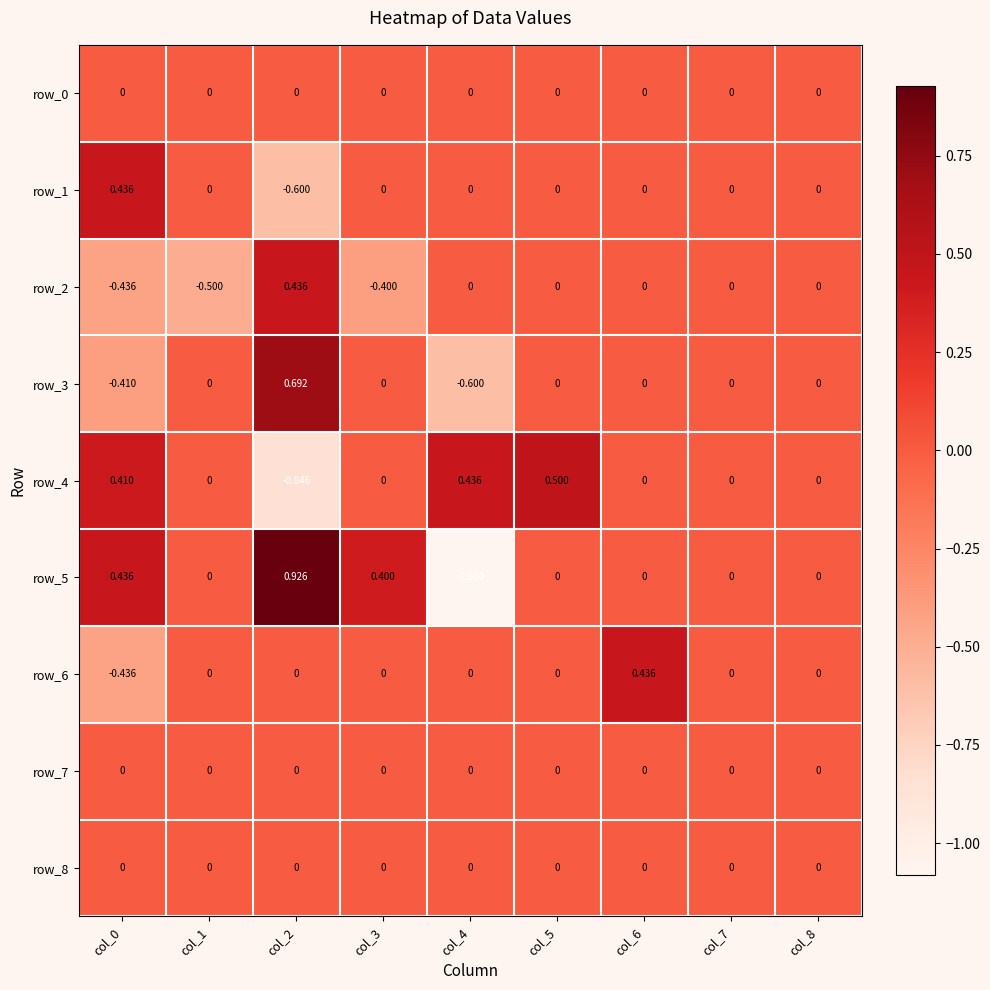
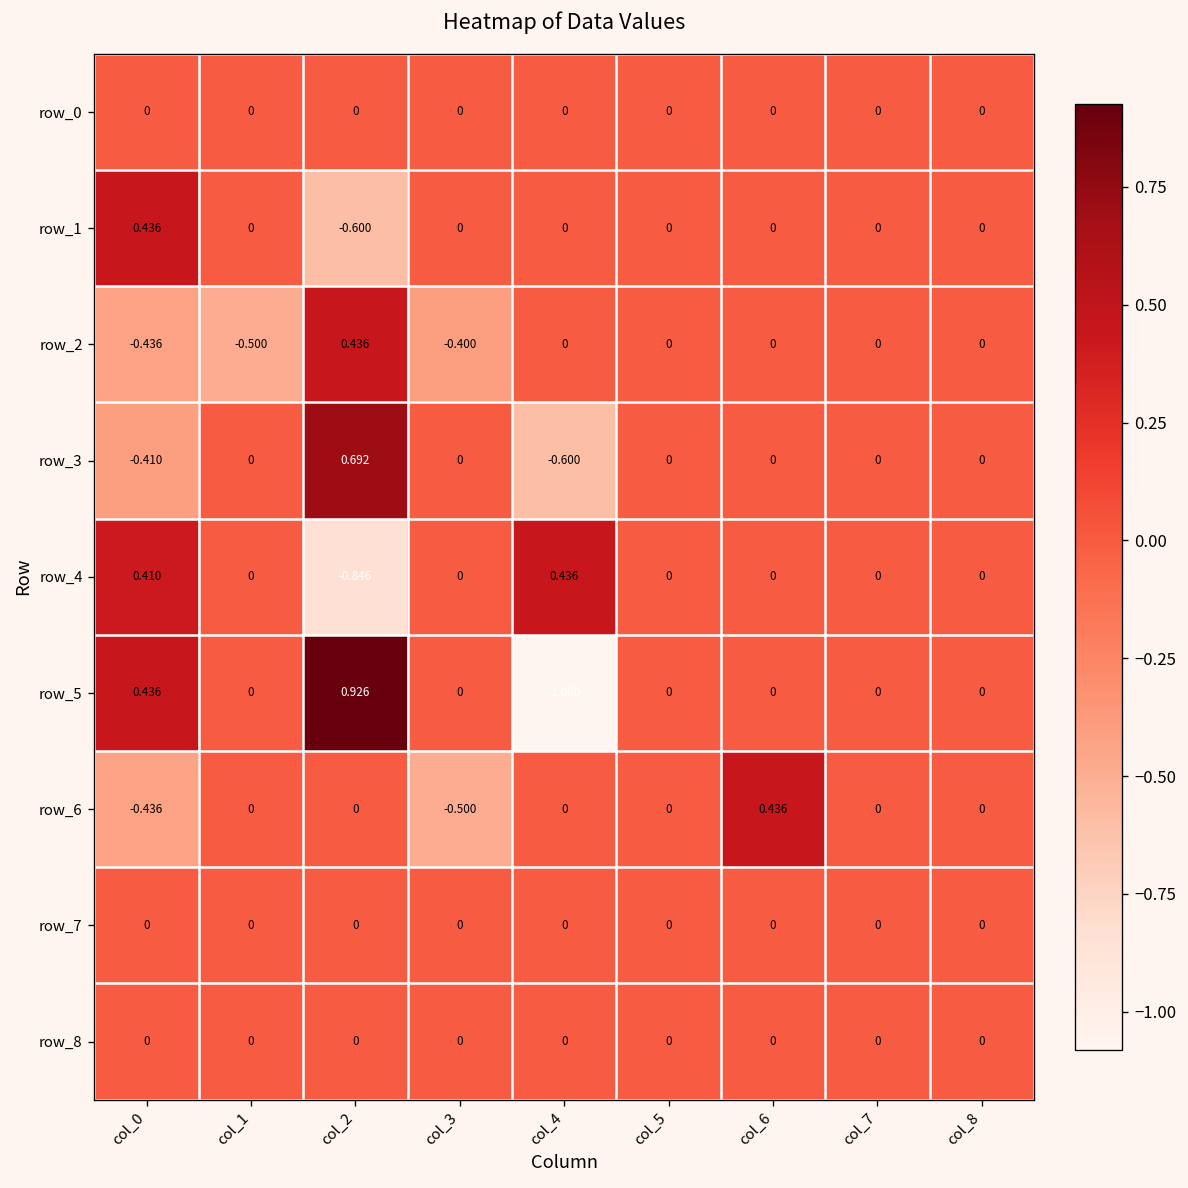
  {
    "row_0": {
      "col_0": 0,
      "col_1": 0,
      "col_2": 0,
      "col_3": 0,
      "col_4": 0,
      "col_5": 0,
      "col_6": 0,
      "col_7": 0,
      "col_8": 0
    },
    "row_1": {
      "col_0": 0.436,
      "col_1": 0,
      "col_2": -0.600,
      "col_3": 0,
      "col_4": 0,
      "col_5": 0,
      "col_6": 0,
      "col_7": 0,
      "col_8": 0
    },
    "row_2": {
      "col_0": -0.436,
      "col_1": -0.500,
      "col_2": 0.436,
      "col_3": -0.400,
      "col_4": 0,
      "col_5": 0,
      "col_6": 0,
      "col_7": 0,
      "col_8": 0
    },
    "row_3": {
      "col_0": -0.410,
      "col_1": 0,
      "col_2": 0.692,
      "col_3": 0,
      "col_4": -0.600,
      "col_5": 0,
      "col_6": 0,
      "col_7": 0,
      "col_8": 0
    },
    "row_4": {
      "col_0": 0.410,
      "col_1": 0,
      "col_3": 0,
      "col_4": 0.436,
-     "col_5": 0.500,
+     "col_5": 0,
      "col_6": 0,
      "col_7": 0,
      "col_8": 0
    },
    "row_5": {
      "col_0": 0.436,
      "col_1": 0,
      "col_2": 0.926,
-     "col_3": 0.400,
+     "col_3": 0,
      "col_5": 0,
      "col_6": 0,
      "col_7": 0,
      "col_8": 0
    },
    "row_6": {
      "col_0": -0.436,
      "col_1": 0,
      "col_2": 0,
-     "col_3": 0,
+     "col_3": -0.500,
      "col_4": 0,
      "col_5": 0,
      "col_6": 0.436,
      "col_7": 0,
      "col_8": 0
    },
    "row_7": {
      "col_0": 0,
      "col_1": 0,
      "col_2": 0,
      "col_3": 0,
      "col_4": 0,
      "col_5": 0,
      "col_6": 0,
      "col_7": 0,
      "col_8": 0
    },
    "row_8": {
      "col_0": 0,
      "col_1": 0,
      "col_2": 0,
      "col_3": 0,
      "col_4": 0,
      "col_5": 0,
      "col_6": 0,
      "col_7": 0,
      "col_8": 0
    }
  }
